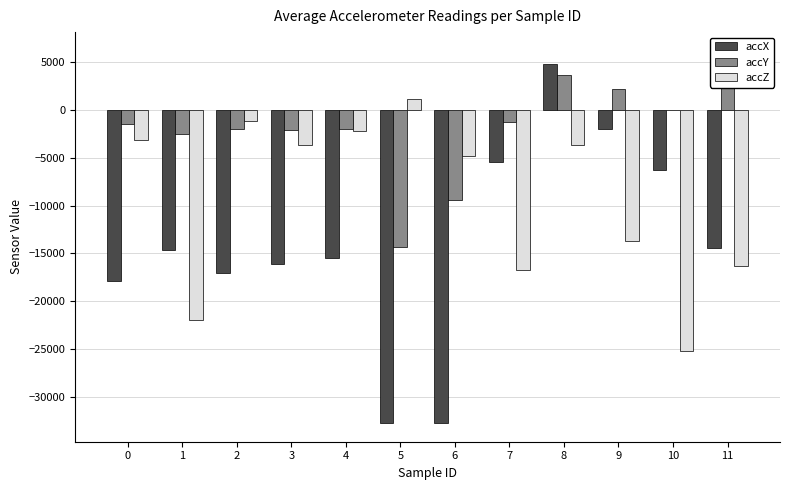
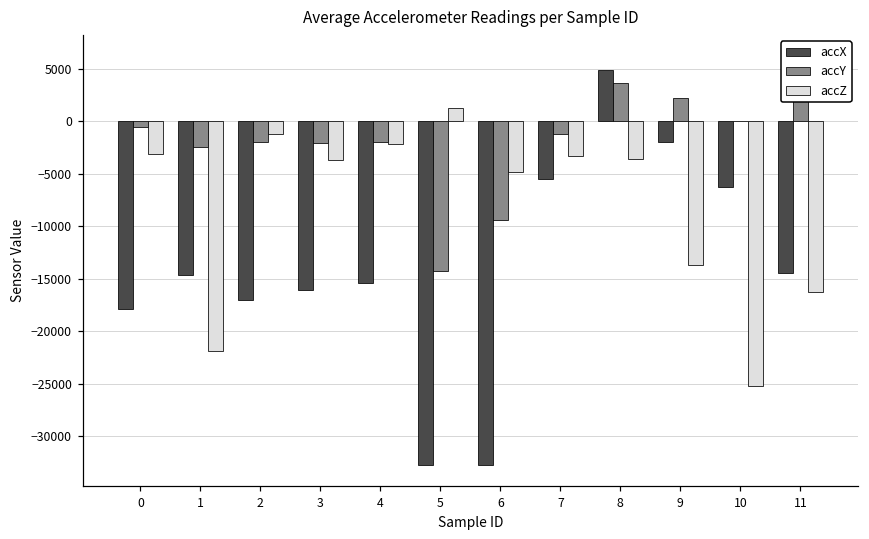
  {
    "accX": {
      "0": -18000,
      "1": -15000,
      "2": -17000,
      "3": -16000,
      "4": -15000,
      "5": -33000,
      "6": -33000,
      "7": -5000,
      "8": 5000,
      "9": -2000,
      "10": -6000,
      "11": -14000
    },
    "accY": {
-     "0": -1500,
+     "0": -500,
      "1": -2000,
      "2": -2000,
      "3": -2000,
      "4": -2000,
      "5": -14000,
      "6": -9000,
      "7": -1000,
      "8": 4000,
      "9": 2000
    },
    "accZ": {
      "0": -3000,
      "1": -22000,
      "2": -1000,
      "3": -4000,
      "4": -2000,
      "5": 1000,
      "6": -5000,
-     "7": -17000,
+     "7": -3000,
      "8": -4000,
      "9": -14000,
      "10": -25000,
      "11": -16000
    }
  }
